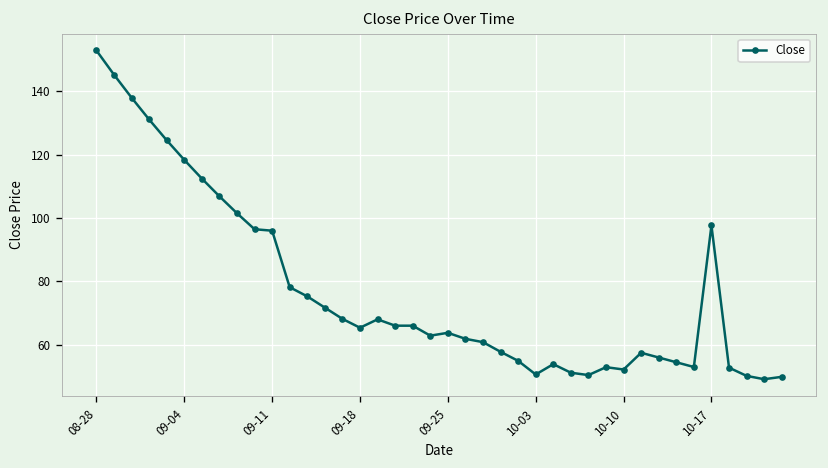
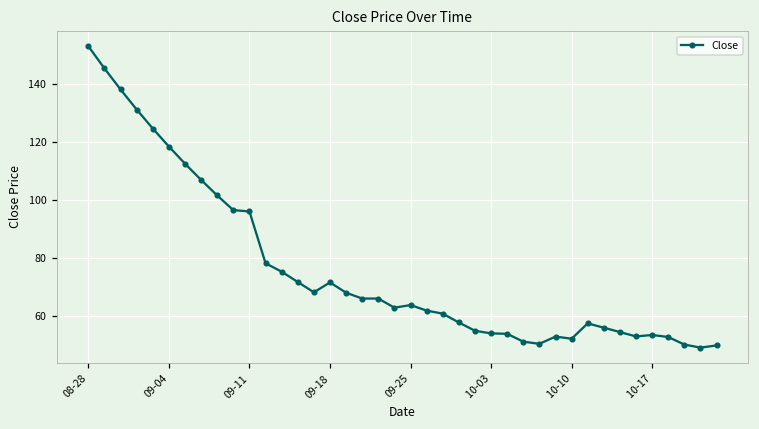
  {
    "08-28": 153,
    "09-04": 118,
    "09-11": 96,
-   "09-18": 65,
+   "09-18": 72,
    "09-25": 64,
-   "10-03": 51,
+   "10-03": 54,
    "10-10": 52,
-   "10-17": 98
+   "10-17": 54
  }
